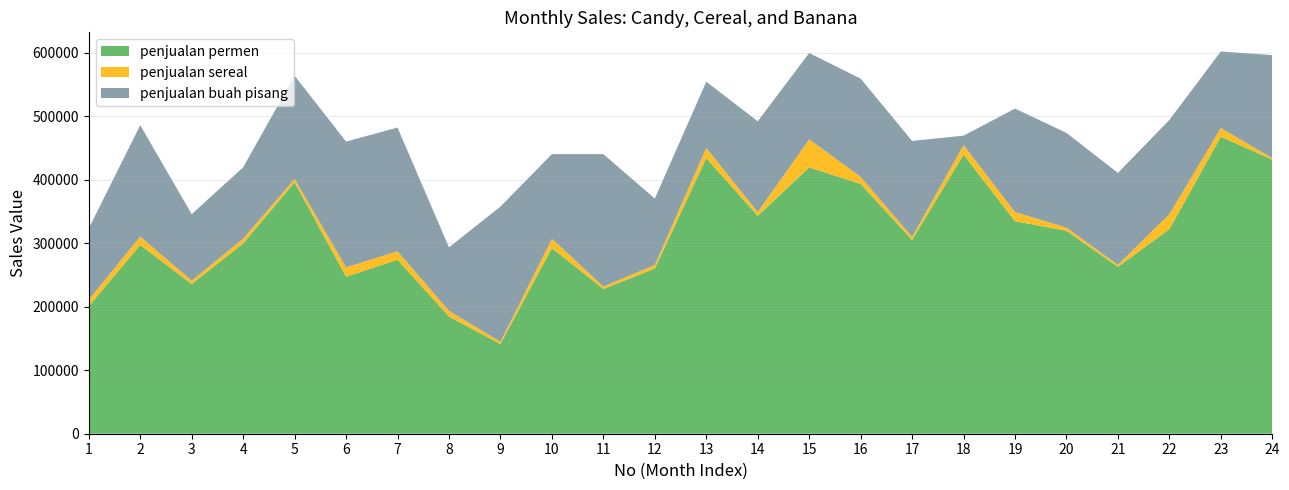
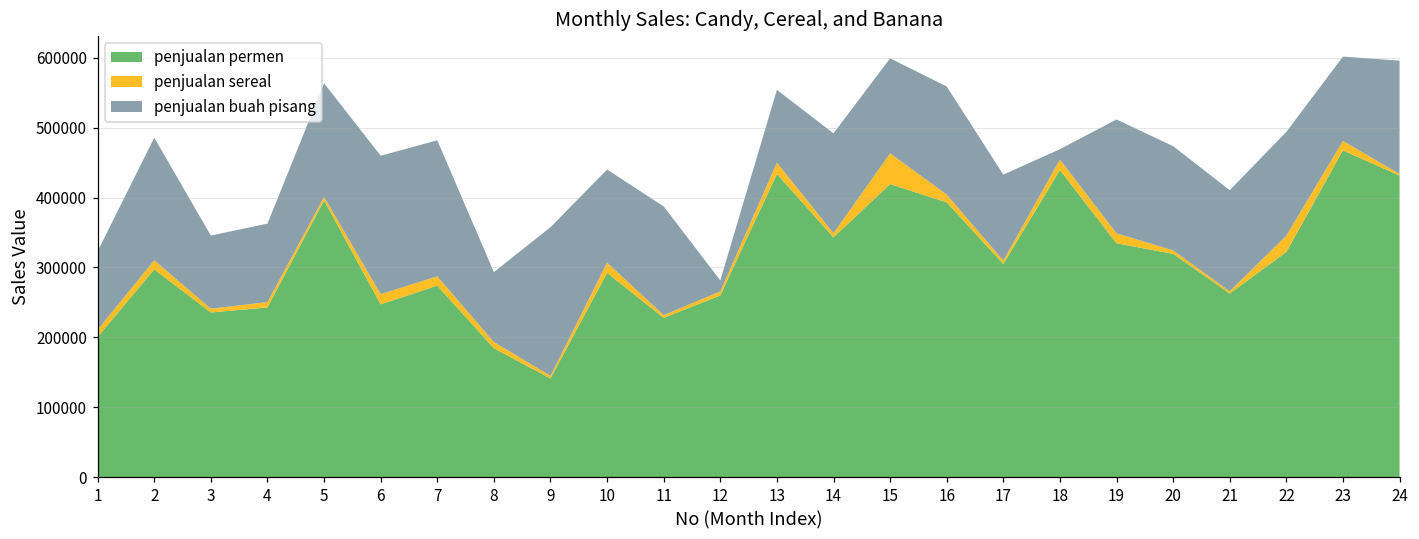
  {
    "penjualan permen": {
      "1": 200000,
      "2": 300000,
      "3": 240000,
-     "4": 300000,
+     "4": 240000,
      "5": 400000,
      "6": 250000,
      "7": 270000,
      "8": 180000,
      "10": 290000,
      "12": 260000,
      "13": 430000,
      "14": 340000,
      "15": 420000,
      "16": 390000,
      "17": 300000,
      "18": 440000,
      "19": 330000,
      "20": 320000,
      "22": 320000,
      "23": 470000
    },
    "penjualan sereal": {
      "1": 10000,
      "2": 10000,
      "3": 10000,
      "4": 10000,
      "5": 10000,
      "6": 10000,
      "7": 10000,
      "8": 10000,
      "10": 10000,
      "12": 10000,
      "13": 20000,
      "14": 10000,
      "15": 40000,
      "16": 10000,
      "17": 0,
      "18": 20000,
      "19": 10000,
      "20": 10000,
      "22": 20000,
      "23": 10000
    },
    "penjualan buah pisang": {
      "1": 110000,
      "2": 180000,
      "3": 100000,
      "4": 110000,
      "5": 160000,
      "6": 200000,
      "7": 190000,
      "8": 100000,
      "9": 210000,
      "10": 130000,
-     "11": 210000,
-     "12": 100000,
+     "11": 160000,
+     "12": 20000,
      "13": 100000,
      "14": 140000,
      "15": 140000,
      "16": 150000,
-     "17": 150000,
+     "17": 120000,
      "18": 10000,
      "19": 160000,
      "20": 150000,
      "21": 140000,
      "22": 150000,
      "23": 120000,
      "24": 160000
    }
  }
